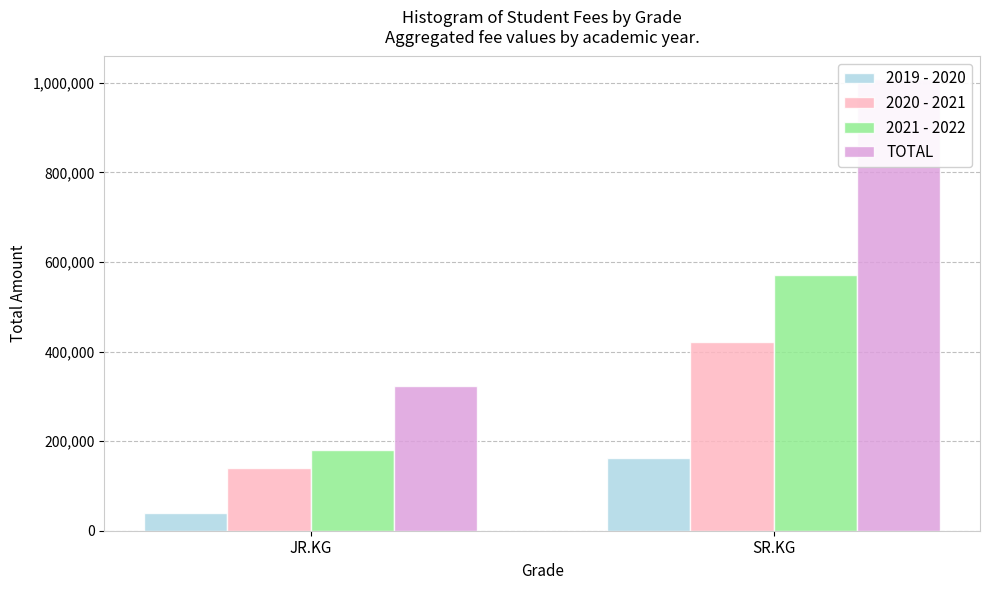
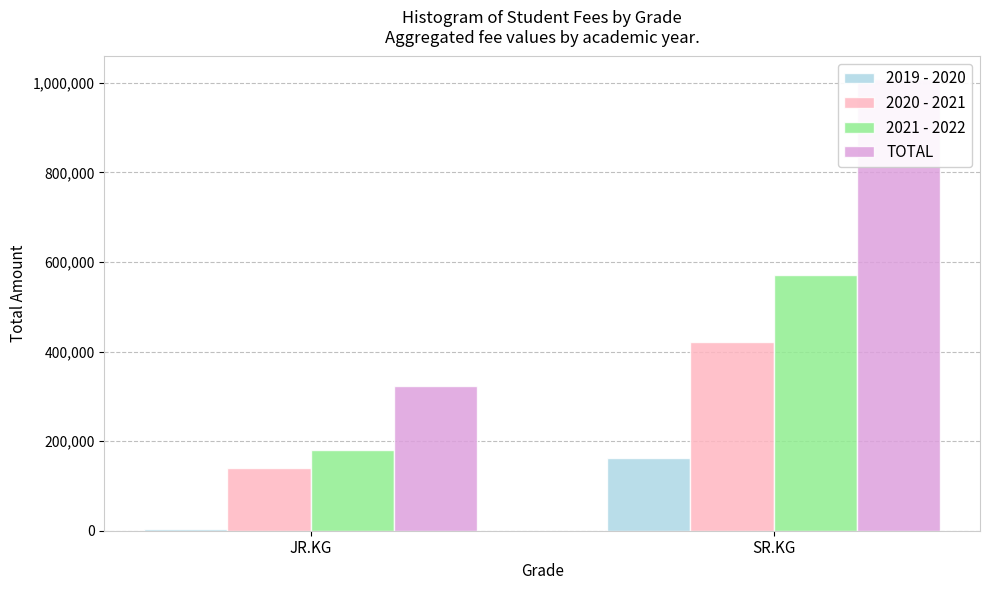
  {
    "2019 - 2020": {
-     "JR.KG": "40,000",
+     "JR.KG": "0",
      "SR.KG": "160,000"
    },
    "2021 - 2022": {
      "JR.KG": "180,000",
      "SR.KG": "570,000"
    }
  }
